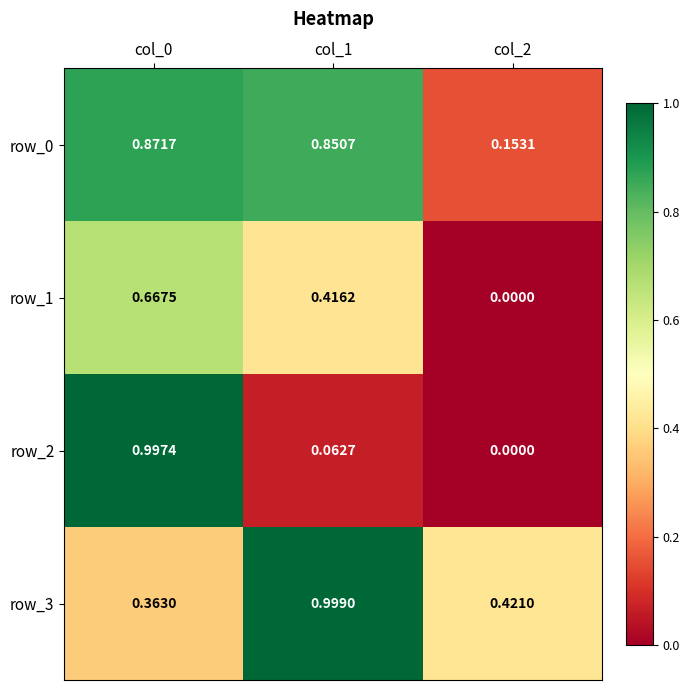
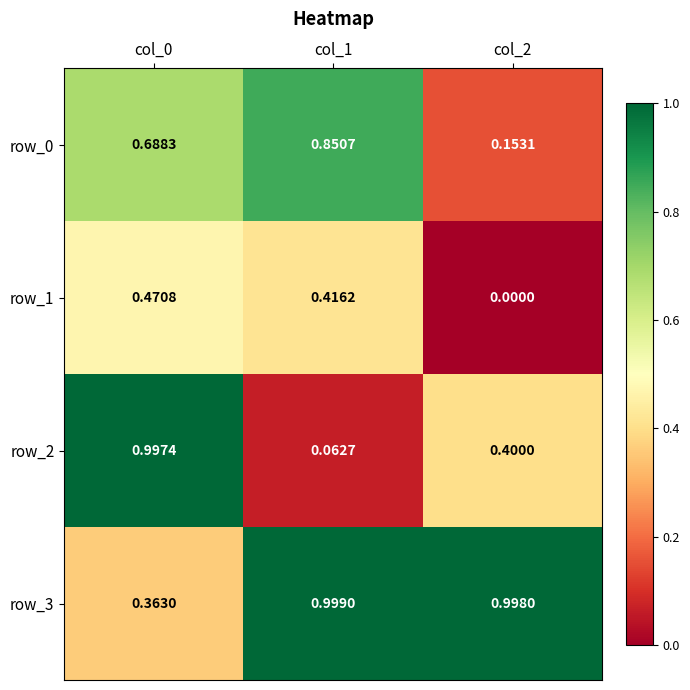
  {
    "row_0": {
-     "col_0": 0.8717,
+     "col_0": 0.6883,
      "col_1": 0.8507,
      "col_2": 0.1531
    },
    "row_1": {
-     "col_0": 0.6675,
+     "col_0": 0.4708,
      "col_1": 0.4162,
      "col_2": 0.0000
    },
    "row_2": {
      "col_0": 0.9974,
      "col_1": 0.0627,
-     "col_2": 0.0000
+     "col_2": 0.4000
    },
    "row_3": {
      "col_0": 0.3630,
      "col_1": 0.9990,
-     "col_2": 0.4210
+     "col_2": 0.9980
    }
  }
